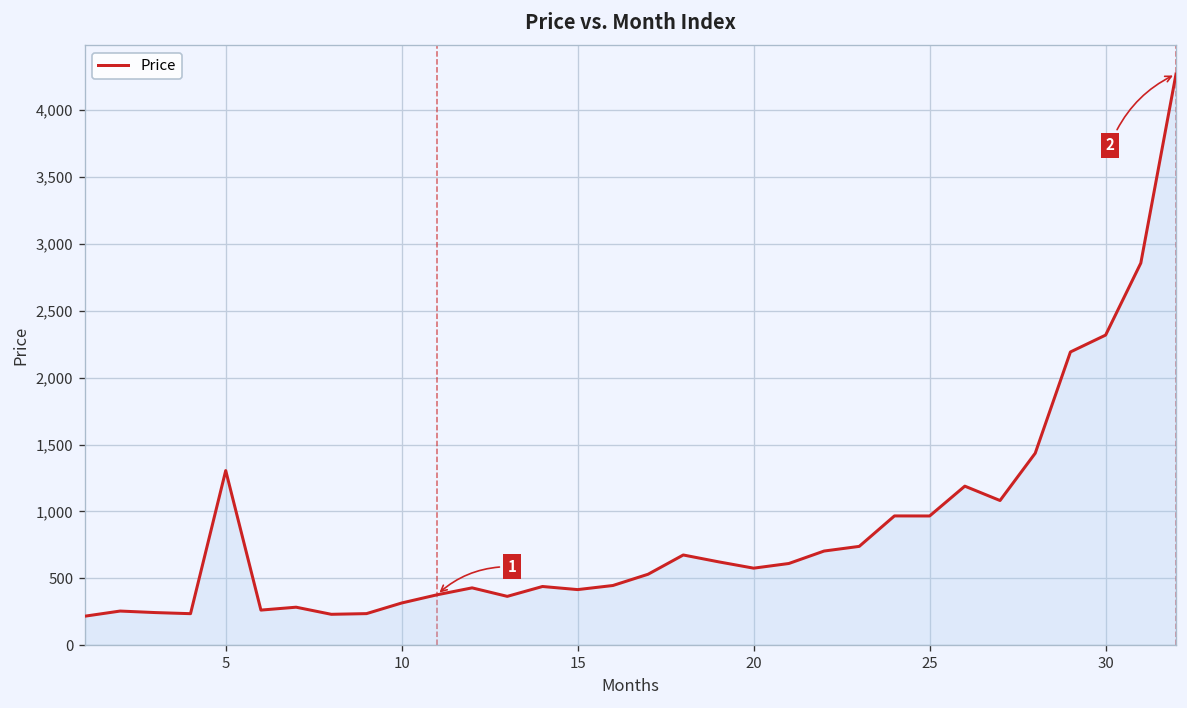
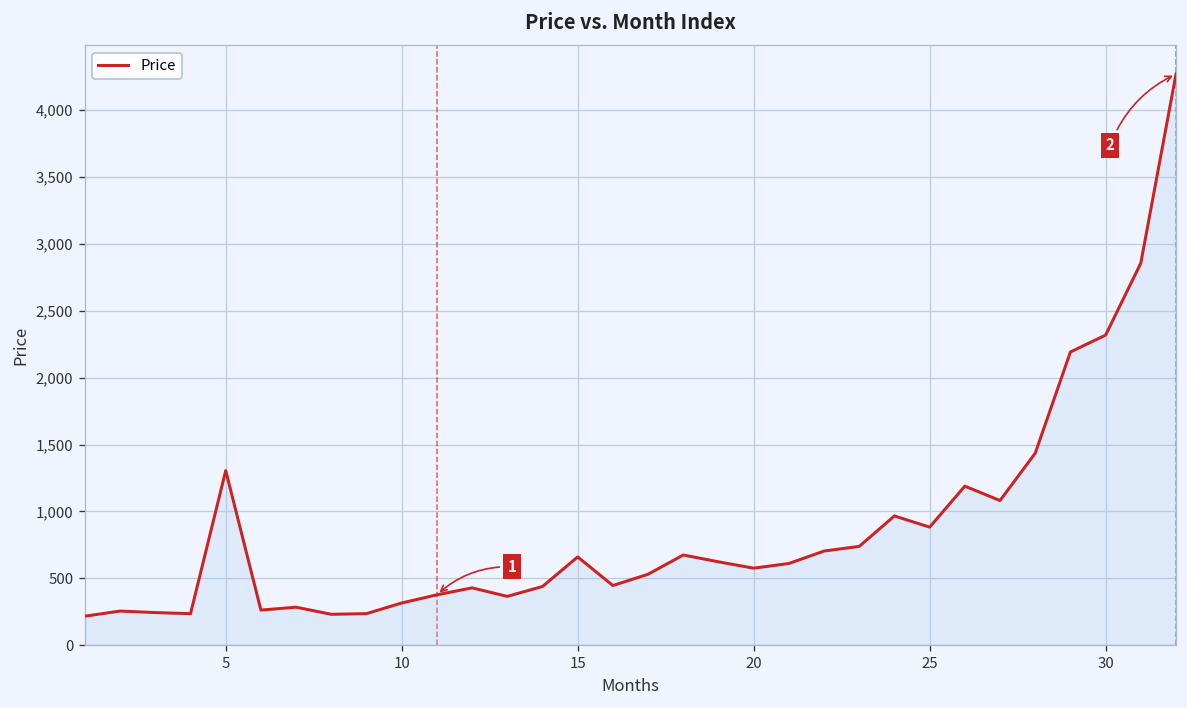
  {
    "5": "1,310",
    "10": "320",
-   "15": "420",
+   "15": "660",
    "20": "580",
-   "25": "970",
+   "25": "880",
    "30": "2,320"
  }
